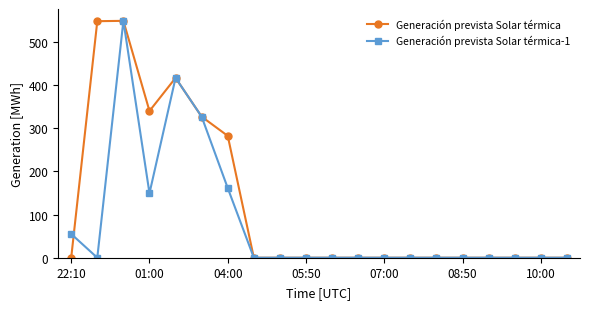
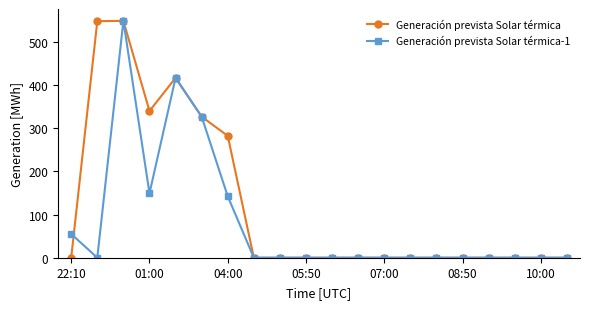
  {
    "Generación prevista Solar térmica": {
      "22:10": 0,
      "01:00": 340,
      "04:00": 280
    },
    "Generación prevista Solar térmica-1": {
      "22:10": 60,
      "01:00": 150,
-     "04:00": 160
+     "04:00": 140
    }
  }
